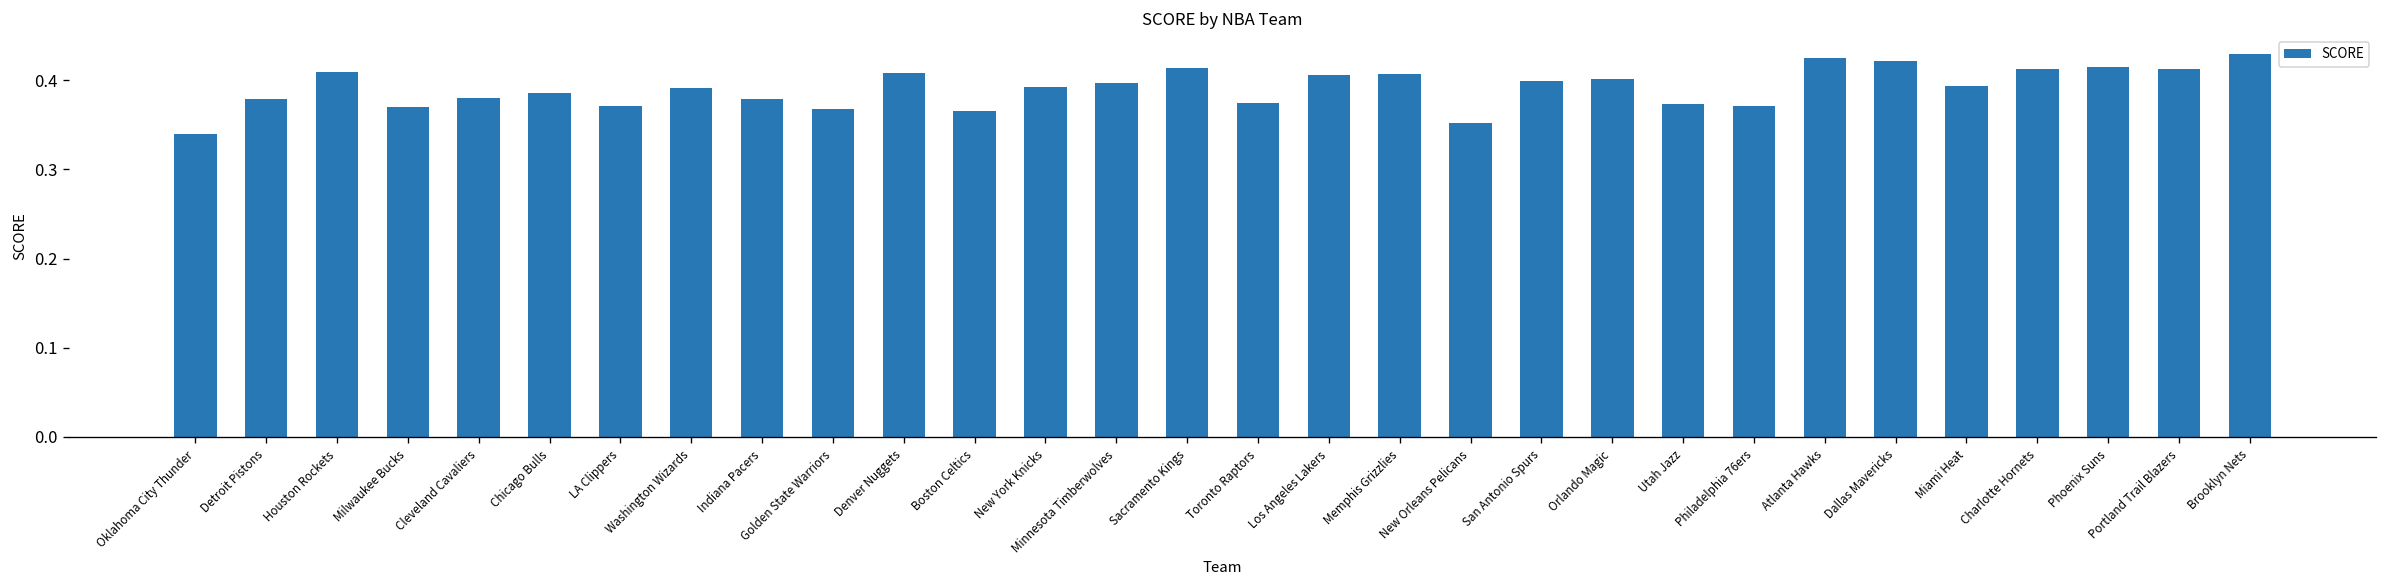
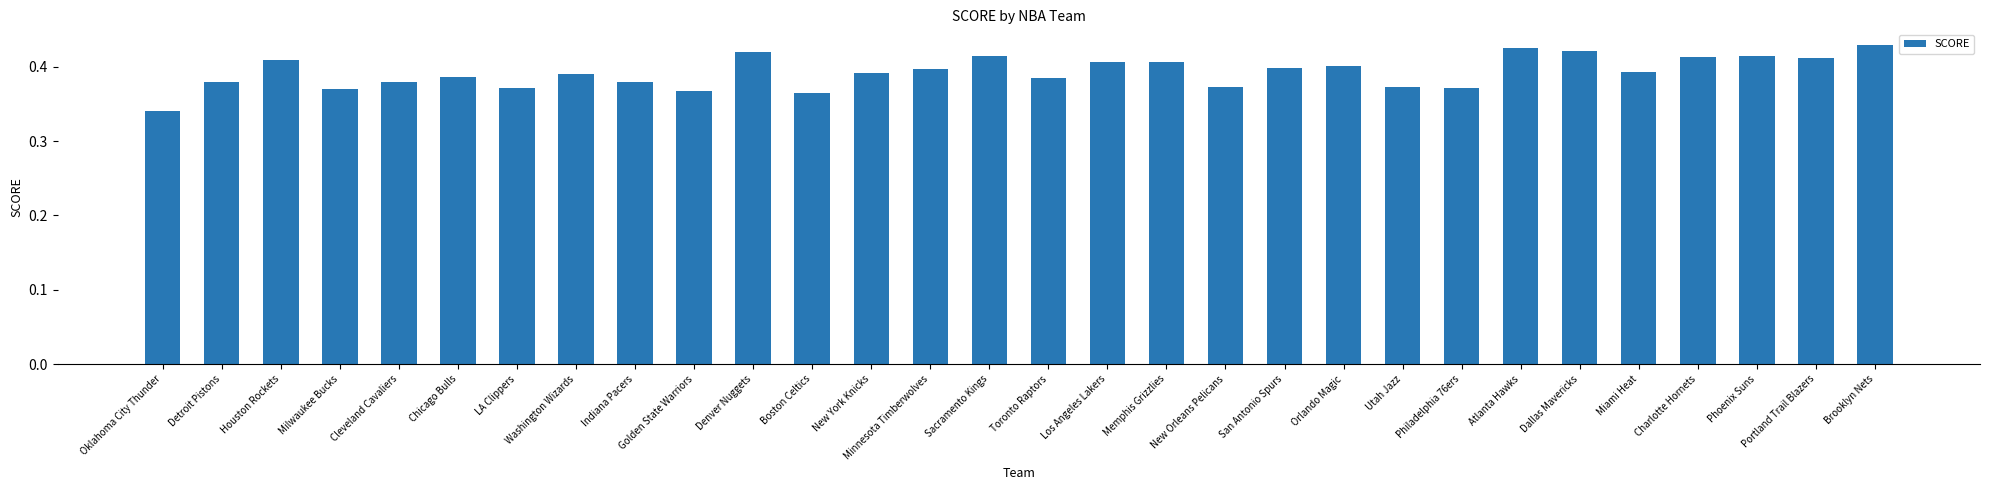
  {
    "Oklahoma City Thunder": 0.34,
    "Detroit Pistons": 0.38,
    "Houston Rockets": 0.41,
    "Milwaukee Bucks": 0.37,
    "Cleveland Cavaliers": 0.38,
    "Chicago Bulls": 0.39,
    "LA Clippers": 0.37,
    "Washington Wizards": 0.39,
    "Indiana Pacers": 0.38,
    "Golden State Warriors": 0.37,
-   "Denver Nuggets": 0.41,
+   "Denver Nuggets": 0.42,
    "Boston Celtics": 0.37,
    "New York Knicks": 0.39,
    "Minnesota Timberwolves": 0.40,
    "Sacramento Kings": 0.41,
-   "Toronto Raptors": 0.37,
+   "Toronto Raptors": 0.39,
    "Los Angeles Lakers": 0.41,
    "Memphis Grizzlies": 0.41,
-   "New Orleans Pelicans": 0.35,
+   "New Orleans Pelicans": 0.37,
    "San Antonio Spurs": 0.40,
    "Orlando Magic": 0.40,
    "Utah Jazz": 0.37,
    "Philadelphia 76ers": 0.37,
    "Atlanta Hawks": 0.43,
    "Dallas Mavericks": 0.42,
    "Miami Heat": 0.39,
    "Charlotte Hornets": 0.41,
    "Phoenix Suns": 0.42,
    "Portland Trail Blazers": 0.41,
    "Brooklyn Nets": 0.43
  }
